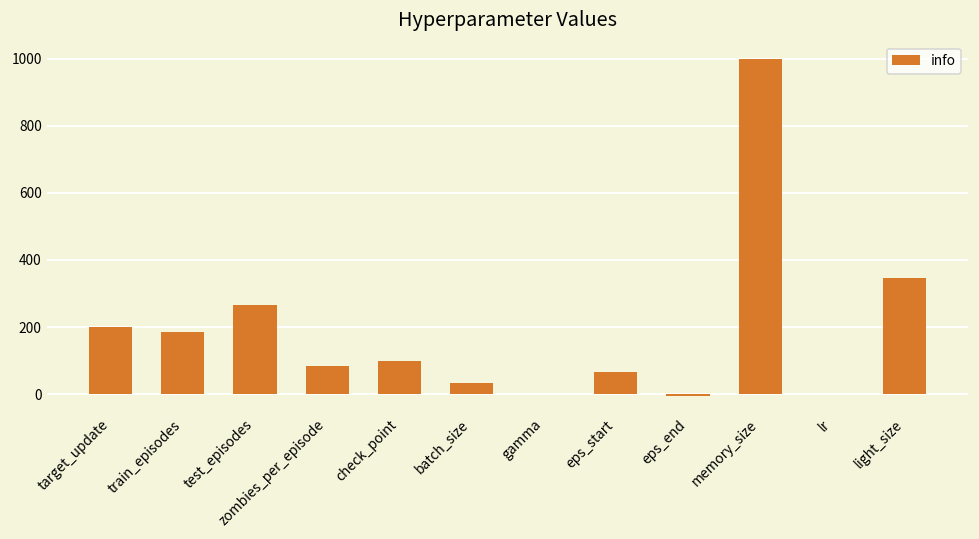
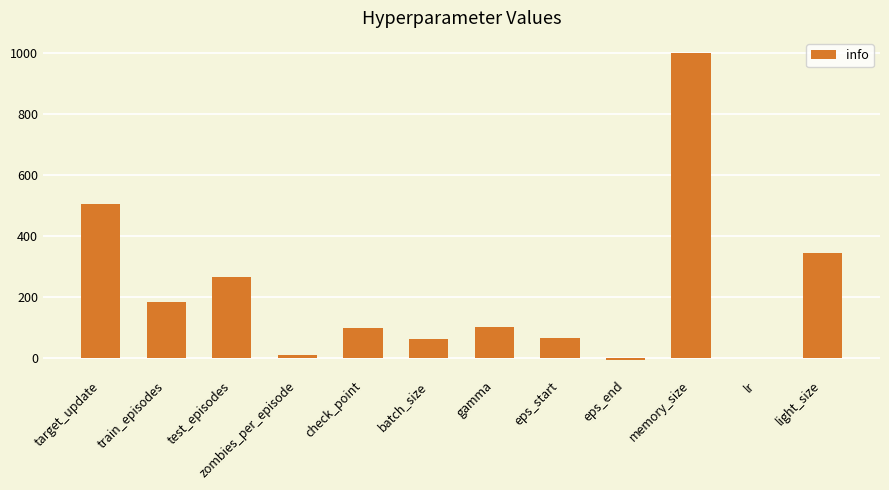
  {
-   "target_update": 200,
+   "target_update": 510,
    "train_episodes": 180,
    "test_episodes": 270,
-   "zombies_per_episode": 80,
+   "zombies_per_episode": 10,
    "check_point": 100,
-   "batch_size": 30,
-   "gamma": 0,
+   "batch_size": 60,
+   "gamma": 100,
    "eps_start": 70,
    "memory_size": 1000,
    "light_size": 350
  }
